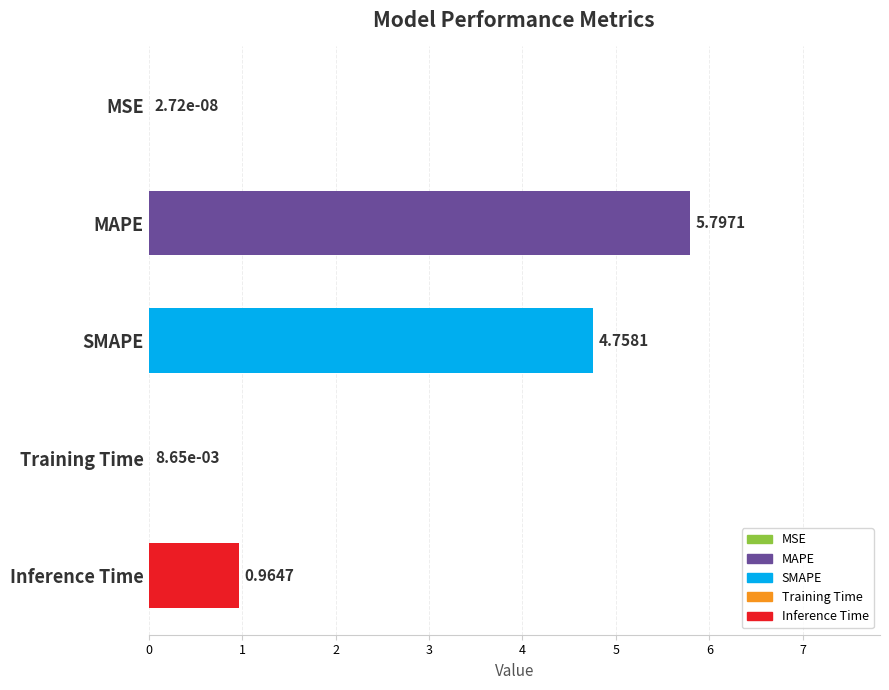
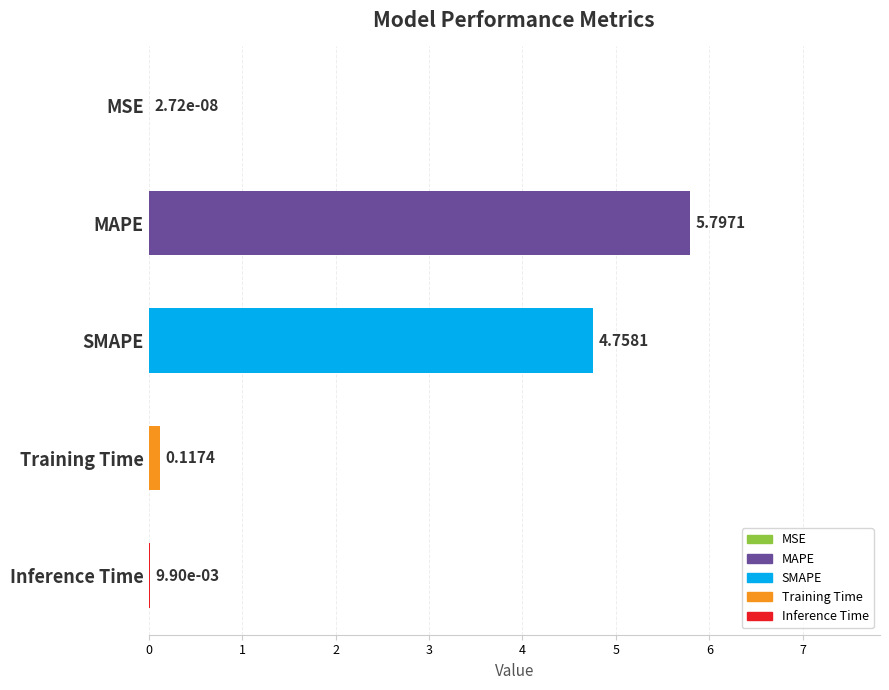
  {
    "MSE": "2.72e-08",
    "MAPE": "5.7971",
    "SMAPE": "4.7581",
-   "Training Time": "8.65e-03",
-   "Inference Time": "0.9647"
+   "Training Time": "0.1174",
+   "Inference Time": "9.90e-03"
  }
